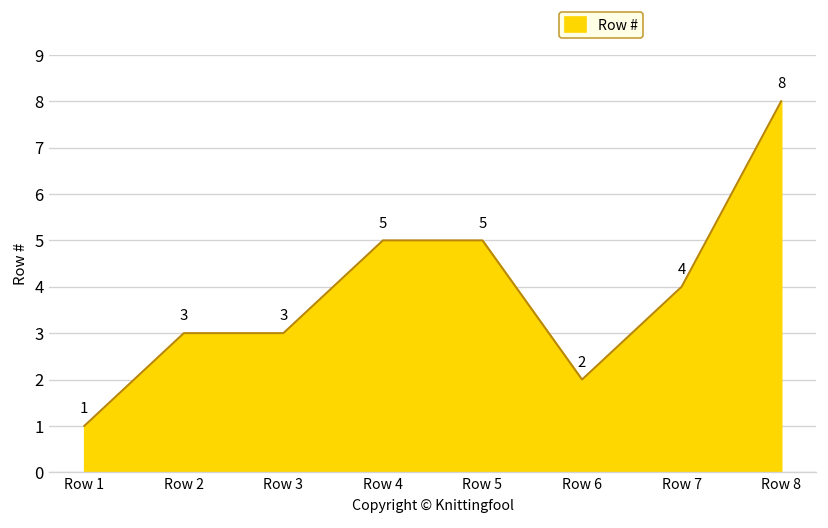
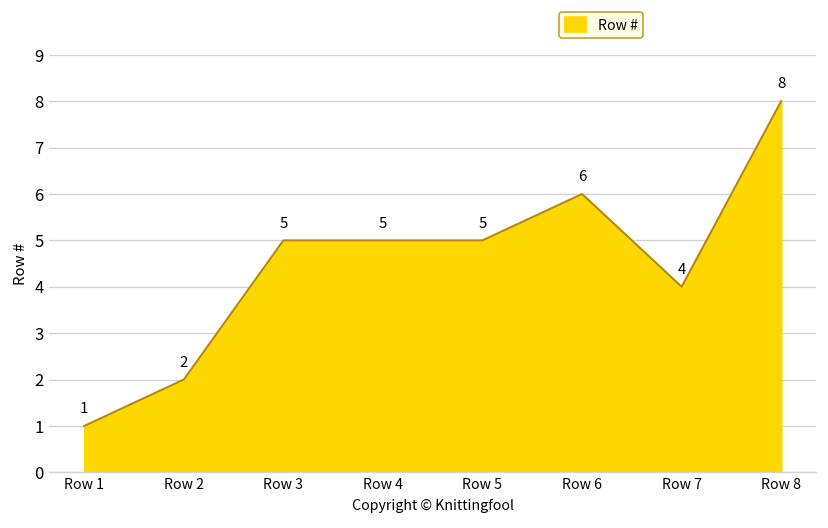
  {
    "Row 1": 1,
-   "Row 2": 3,
-   "Row 3": 3,
+   "Row 2": 2,
+   "Row 3": 5,
    "Row 4": 5,
    "Row 5": 5,
-   "Row 6": 2,
+   "Row 6": 6,
    "Row 7": 4,
    "Row 8": 8
  }
